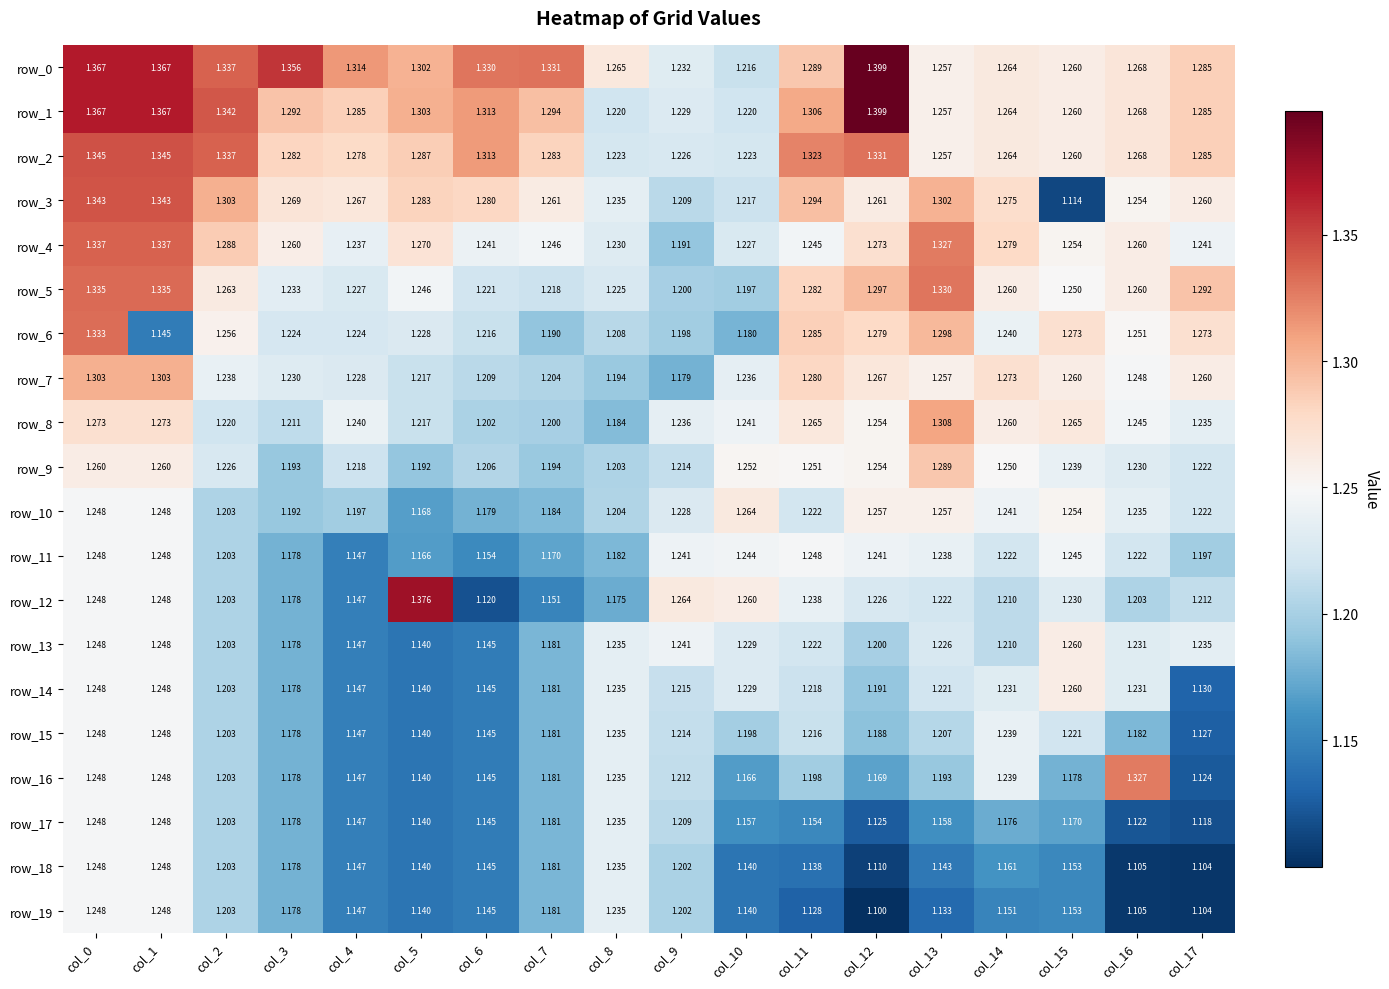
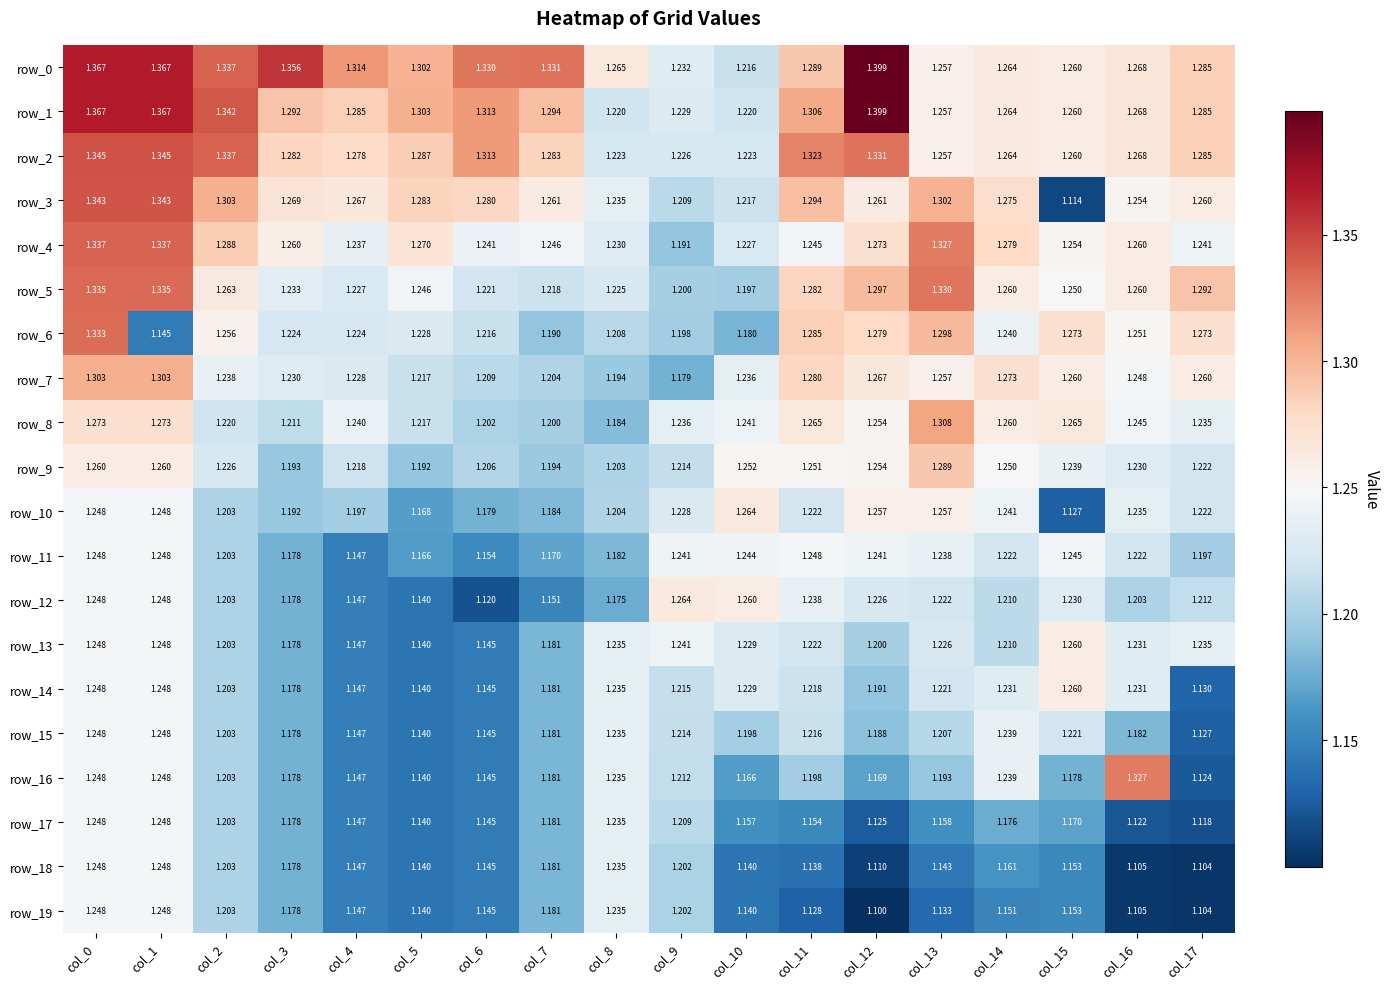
  {
    "row_10": {
      "col_0": 1.248,
      "col_1": 1.248,
      "col_2": 1.203,
      "col_3": 1.192,
      "col_4": 1.197,
      "col_5": 1.168,
      "col_6": 1.179,
      "col_7": 1.184,
      "col_8": 1.204,
      "col_9": 1.228,
      "col_10": 1.264,
      "col_11": 1.222,
      "col_12": 1.257,
      "col_13": 1.257,
      "col_14": 1.241,
-     "col_15": 1.254,
+     "col_15": 1.127,
      "col_16": 1.235,
      "col_17": 1.222
    },
    "row_12": {
      "col_0": 1.248,
      "col_1": 1.248,
      "col_2": 1.203,
      "col_3": 1.178,
      "col_4": 1.147,
-     "col_5": 1.376,
+     "col_5": 1.140,
      "col_6": 1.120,
      "col_7": 1.151,
      "col_8": 1.175,
      "col_9": 1.264,
      "col_10": 1.260,
      "col_11": 1.238,
      "col_12": 1.226,
      "col_13": 1.222,
      "col_14": 1.210,
      "col_15": 1.230,
      "col_16": 1.203,
      "col_17": 1.212
    }
  }
